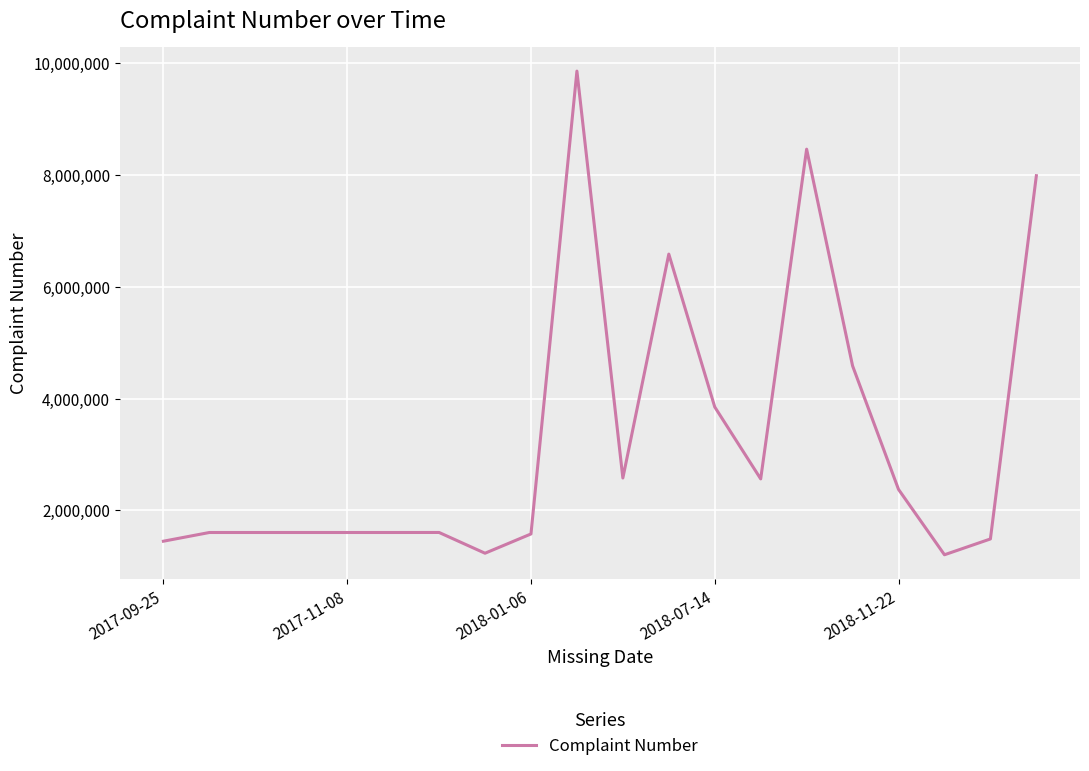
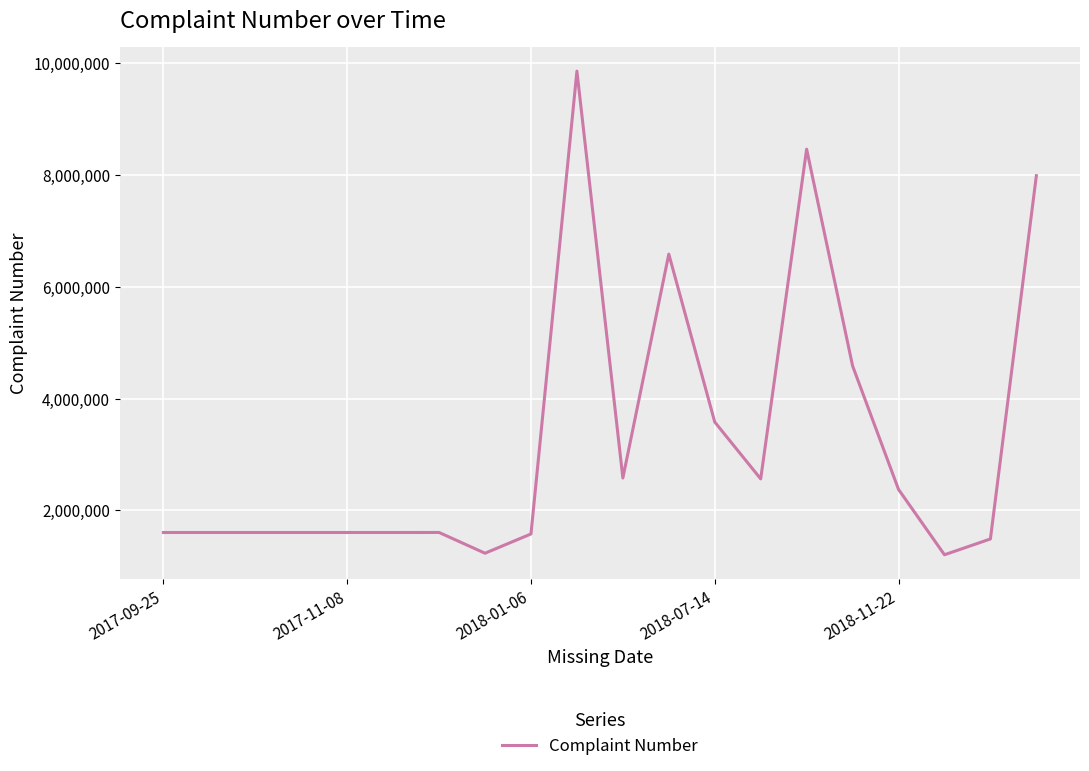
  {
-   "2017-09-25": "1,400,000",
+   "2017-09-25": "1,600,000",
    "2017-11-08": "1,600,000",
    "2018-01-06": "1,600,000",
-   "2018-07-14": "3,800,000",
+   "2018-07-14": "3,600,000",
    "2018-11-22": "2,400,000"
  }
